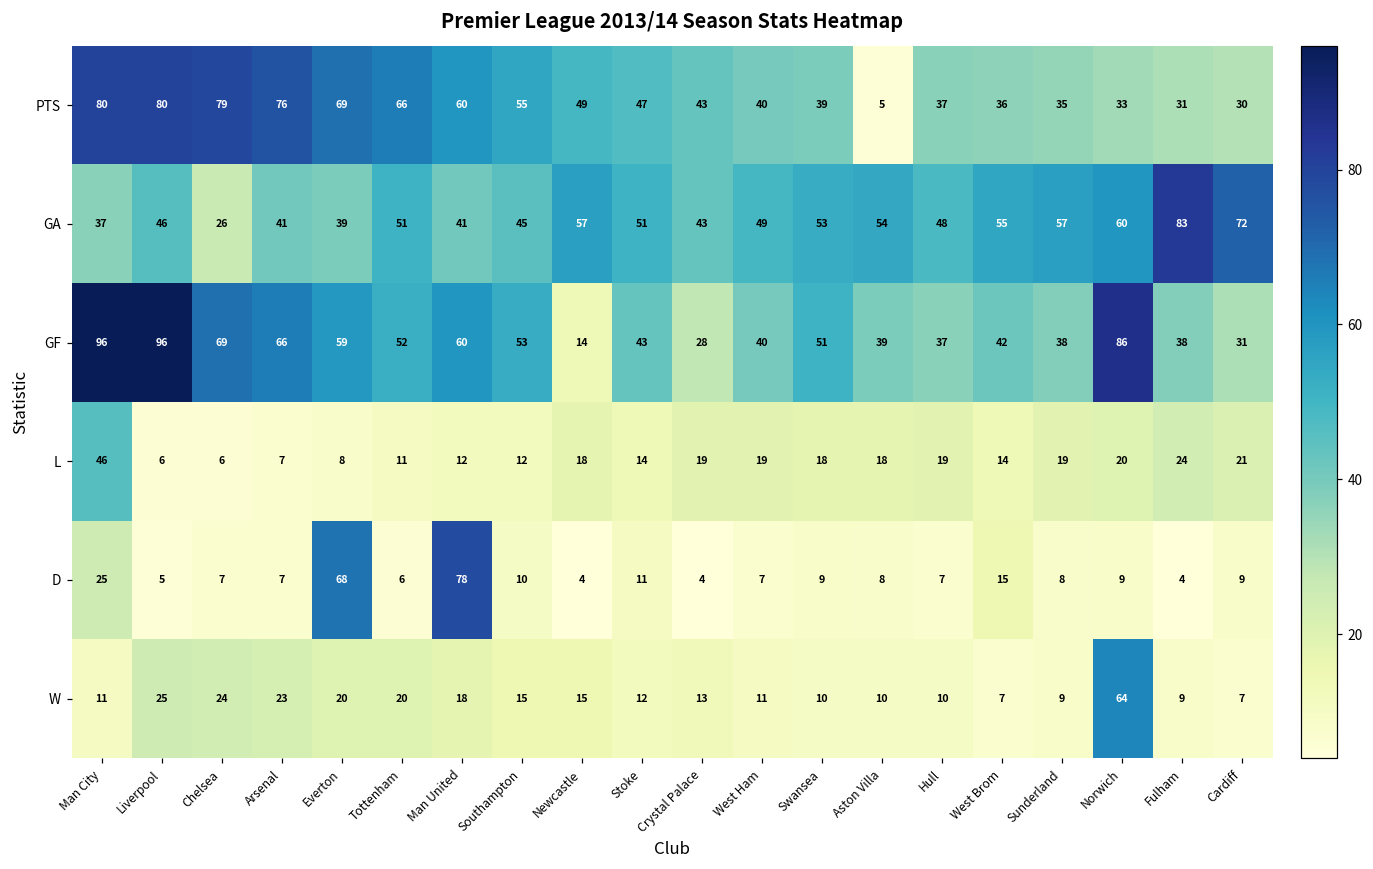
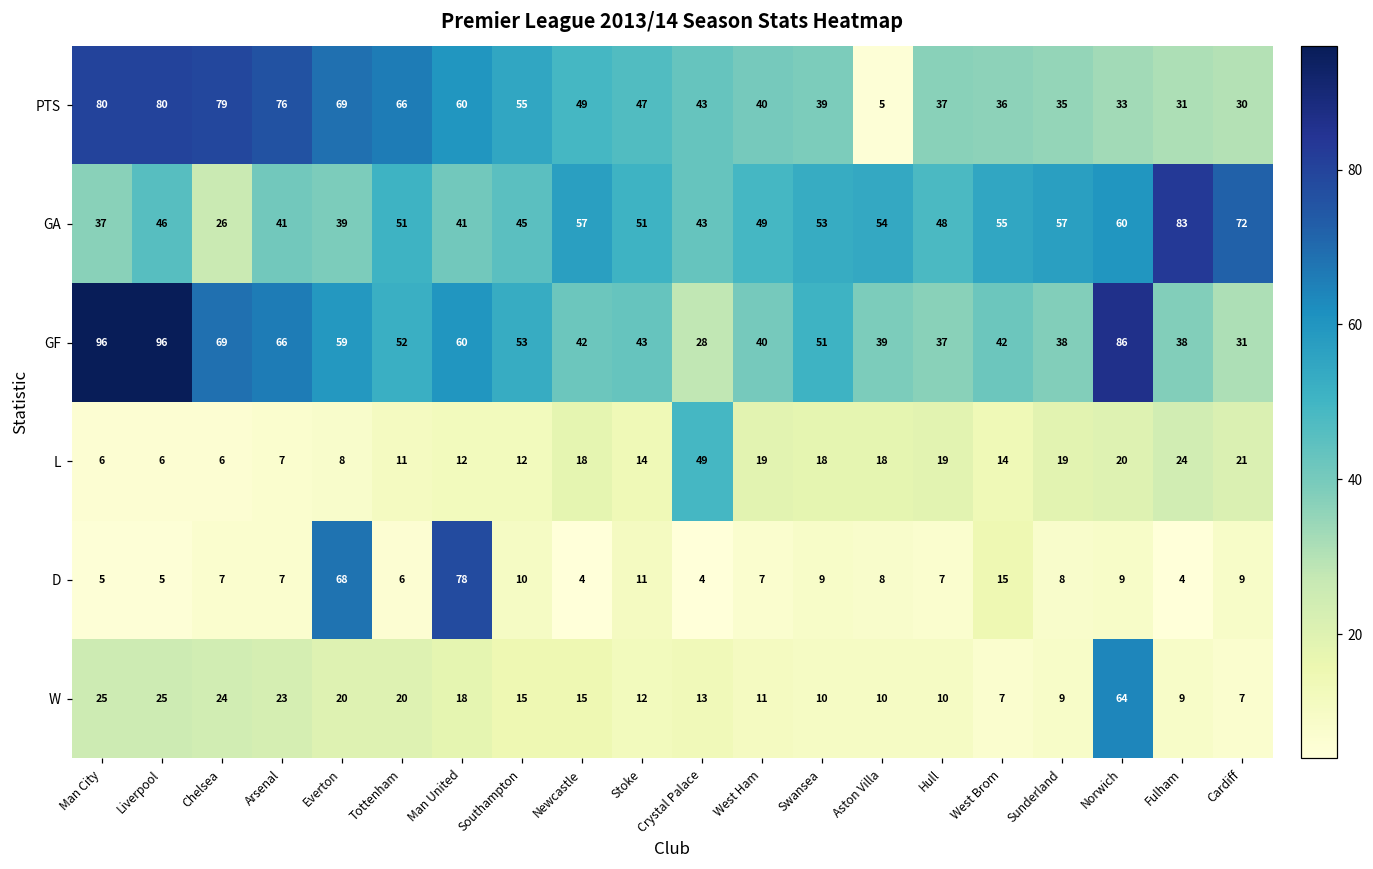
  {
    "PTS": {
      "Man City": 80,
      "Liverpool": 80,
      "Chelsea": 79,
      "Arsenal": 76,
      "Everton": 69,
      "Tottenham": 66,
      "Man United": 60,
      "Southampton": 55,
      "Newcastle": 49,
      "Stoke": 47,
      "Crystal Palace": 43,
      "West Ham": 40,
      "Swansea": 39,
      "Aston Villa": 5,
      "Hull": 37,
      "West Brom": 36,
      "Sunderland": 35,
      "Norwich": 33,
      "Fulham": 31,
      "Cardiff": 30
    },
    "GA": {
      "Man City": 37,
      "Liverpool": 46,
      "Chelsea": 26,
      "Arsenal": 41,
      "Everton": 39,
      "Tottenham": 51,
      "Man United": 41,
      "Southampton": 45,
      "Newcastle": 57,
      "Stoke": 51,
      "Crystal Palace": 43,
      "West Ham": 49,
      "Swansea": 53,
      "Aston Villa": 54,
      "Hull": 48,
      "West Brom": 55,
      "Sunderland": 57,
      "Norwich": 60,
      "Fulham": 83,
      "Cardiff": 72
    },
    "GF": {
      "Man City": 96,
      "Liverpool": 96,
      "Chelsea": 69,
      "Arsenal": 66,
      "Everton": 59,
      "Tottenham": 52,
      "Man United": 60,
      "Southampton": 53,
-     "Newcastle": 14,
+     "Newcastle": 42,
      "Stoke": 43,
      "Crystal Palace": 28,
      "West Ham": 40,
      "Swansea": 51,
      "Aston Villa": 39,
      "Hull": 37,
      "West Brom": 42,
      "Sunderland": 38,
      "Norwich": 86,
      "Fulham": 38,
      "Cardiff": 31
    },
    "L": {
-     "Man City": 46,
+     "Man City": 6,
      "Liverpool": 6,
      "Chelsea": 6,
      "Arsenal": 7,
      "Everton": 8,
      "Tottenham": 11,
      "Man United": 12,
      "Southampton": 12,
      "Newcastle": 18,
      "Stoke": 14,
-     "Crystal Palace": 19,
+     "Crystal Palace": 49,
      "West Ham": 19,
      "Swansea": 18,
      "Aston Villa": 18,
      "Hull": 19,
      "West Brom": 14,
      "Sunderland": 19,
      "Norwich": 20,
      "Fulham": 24,
      "Cardiff": 21
    },
    "D": {
-     "Man City": 25,
+     "Man City": 5,
      "Liverpool": 5,
      "Chelsea": 7,
      "Arsenal": 7,
      "Everton": 68,
      "Tottenham": 6,
      "Man United": 78,
      "Southampton": 10,
      "Newcastle": 4,
      "Stoke": 11,
      "Crystal Palace": 4,
      "West Ham": 7,
      "Swansea": 9,
      "Aston Villa": 8,
      "Hull": 7,
      "West Brom": 15,
      "Sunderland": 8,
      "Norwich": 9,
      "Fulham": 4,
      "Cardiff": 9
    },
    "W": {
-     "Man City": 11,
+     "Man City": 25,
      "Liverpool": 25,
      "Chelsea": 24,
      "Arsenal": 23,
      "Everton": 20,
      "Tottenham": 20,
      "Man United": 18,
      "Southampton": 15,
      "Newcastle": 15,
      "Stoke": 12,
      "Crystal Palace": 13,
      "West Ham": 11,
      "Swansea": 10,
      "Aston Villa": 10,
      "Hull": 10,
      "West Brom": 7,
      "Sunderland": 9,
      "Norwich": 64,
      "Fulham": 9,
      "Cardiff": 7
    }
  }
